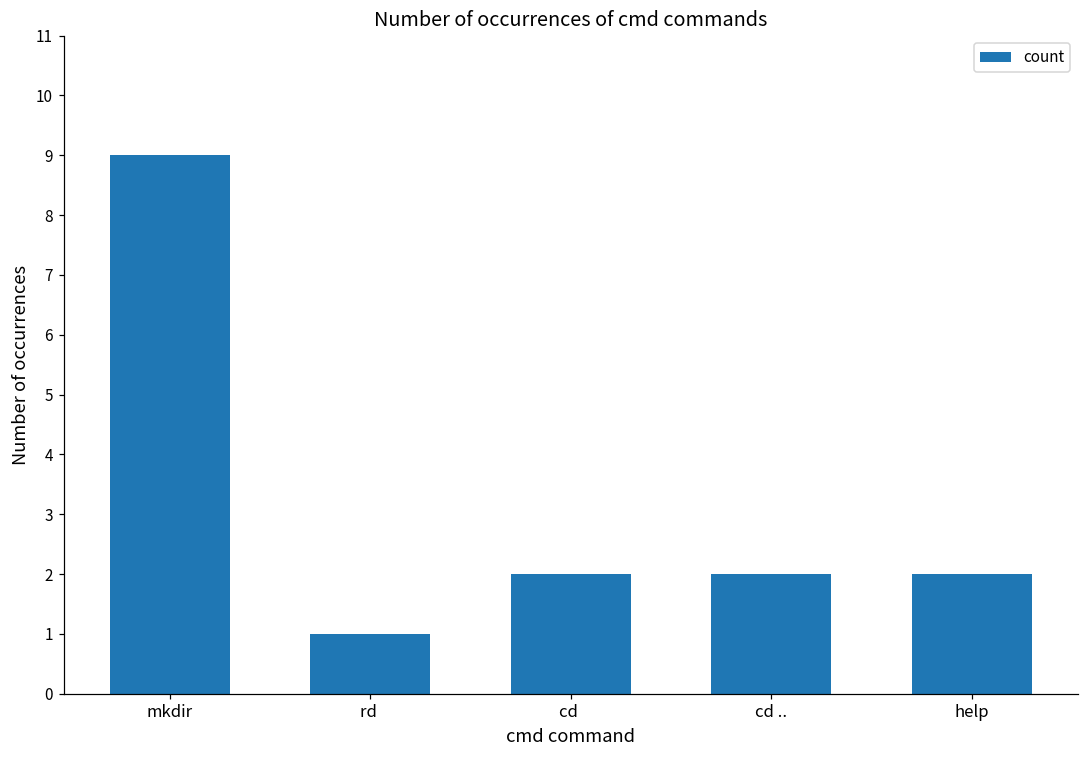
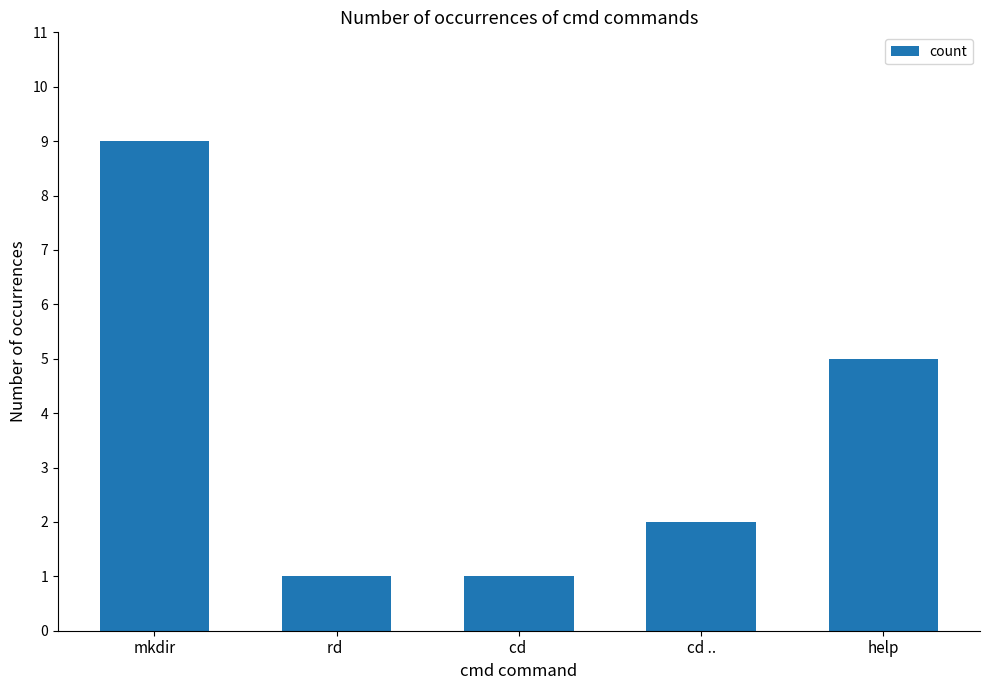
  {
    "mkdir": 9,
    "rd": 1,
-   "cd": 2,
+   "cd": 1,
    "cd ..": 2,
-   "help": 2
+   "help": 5
  }
